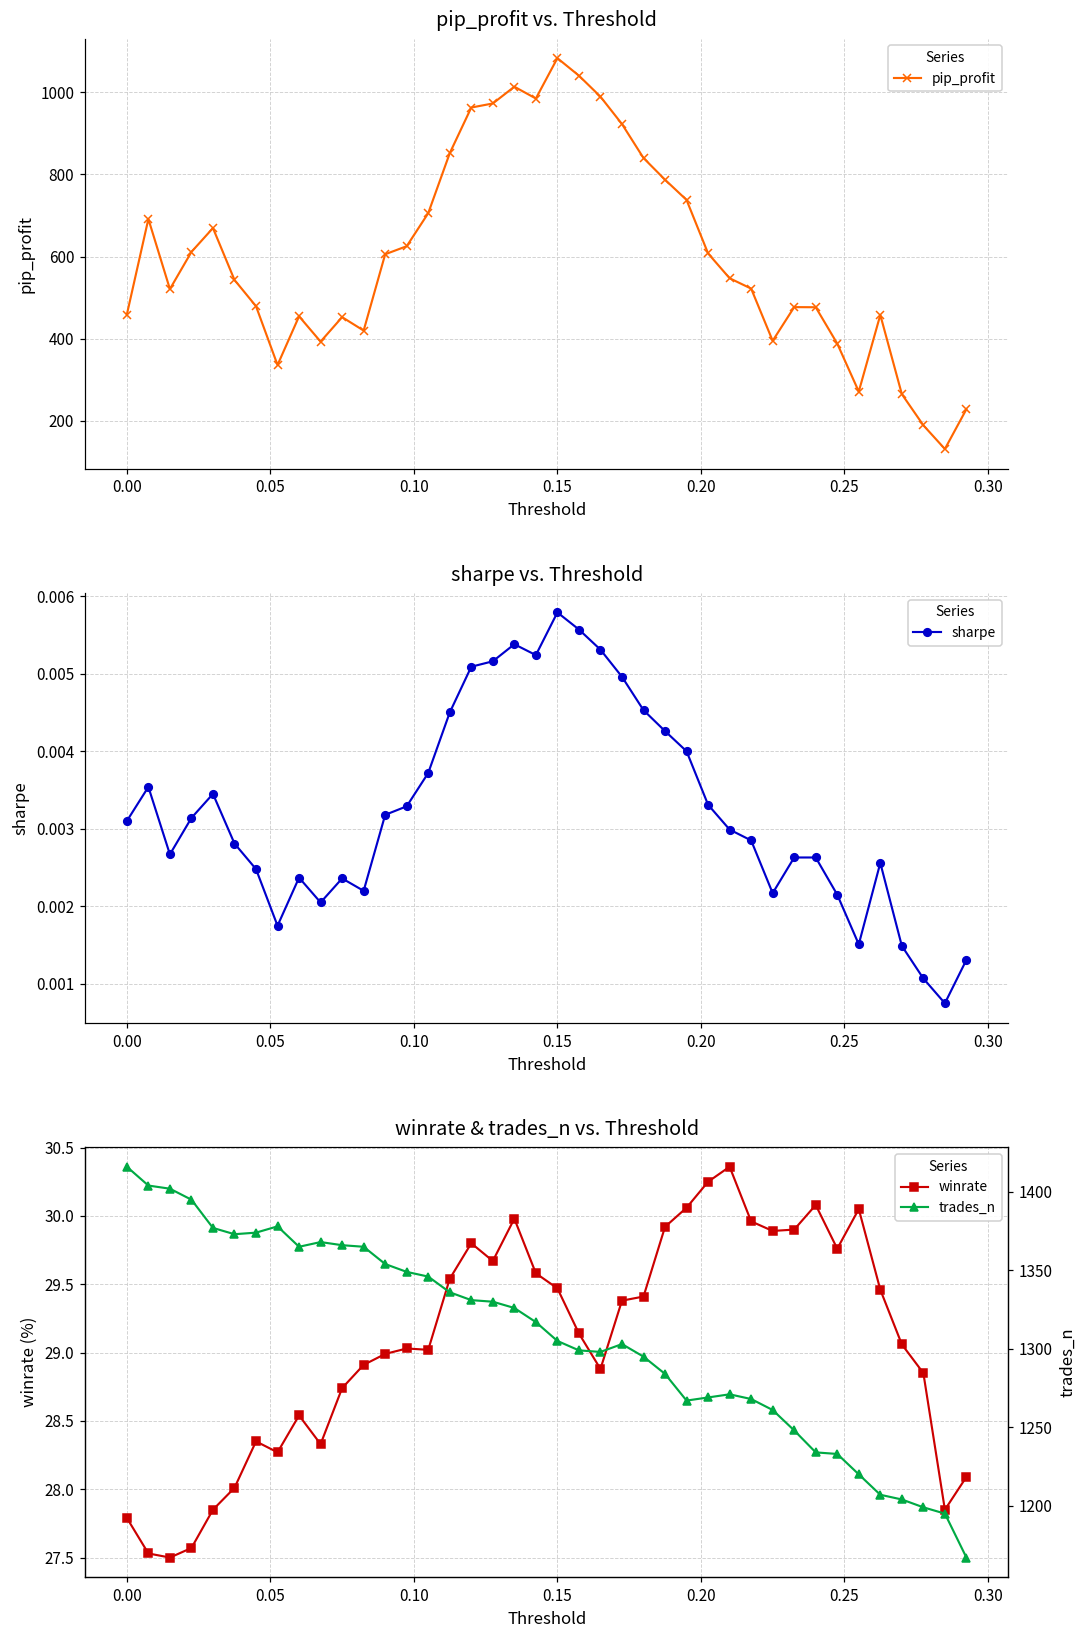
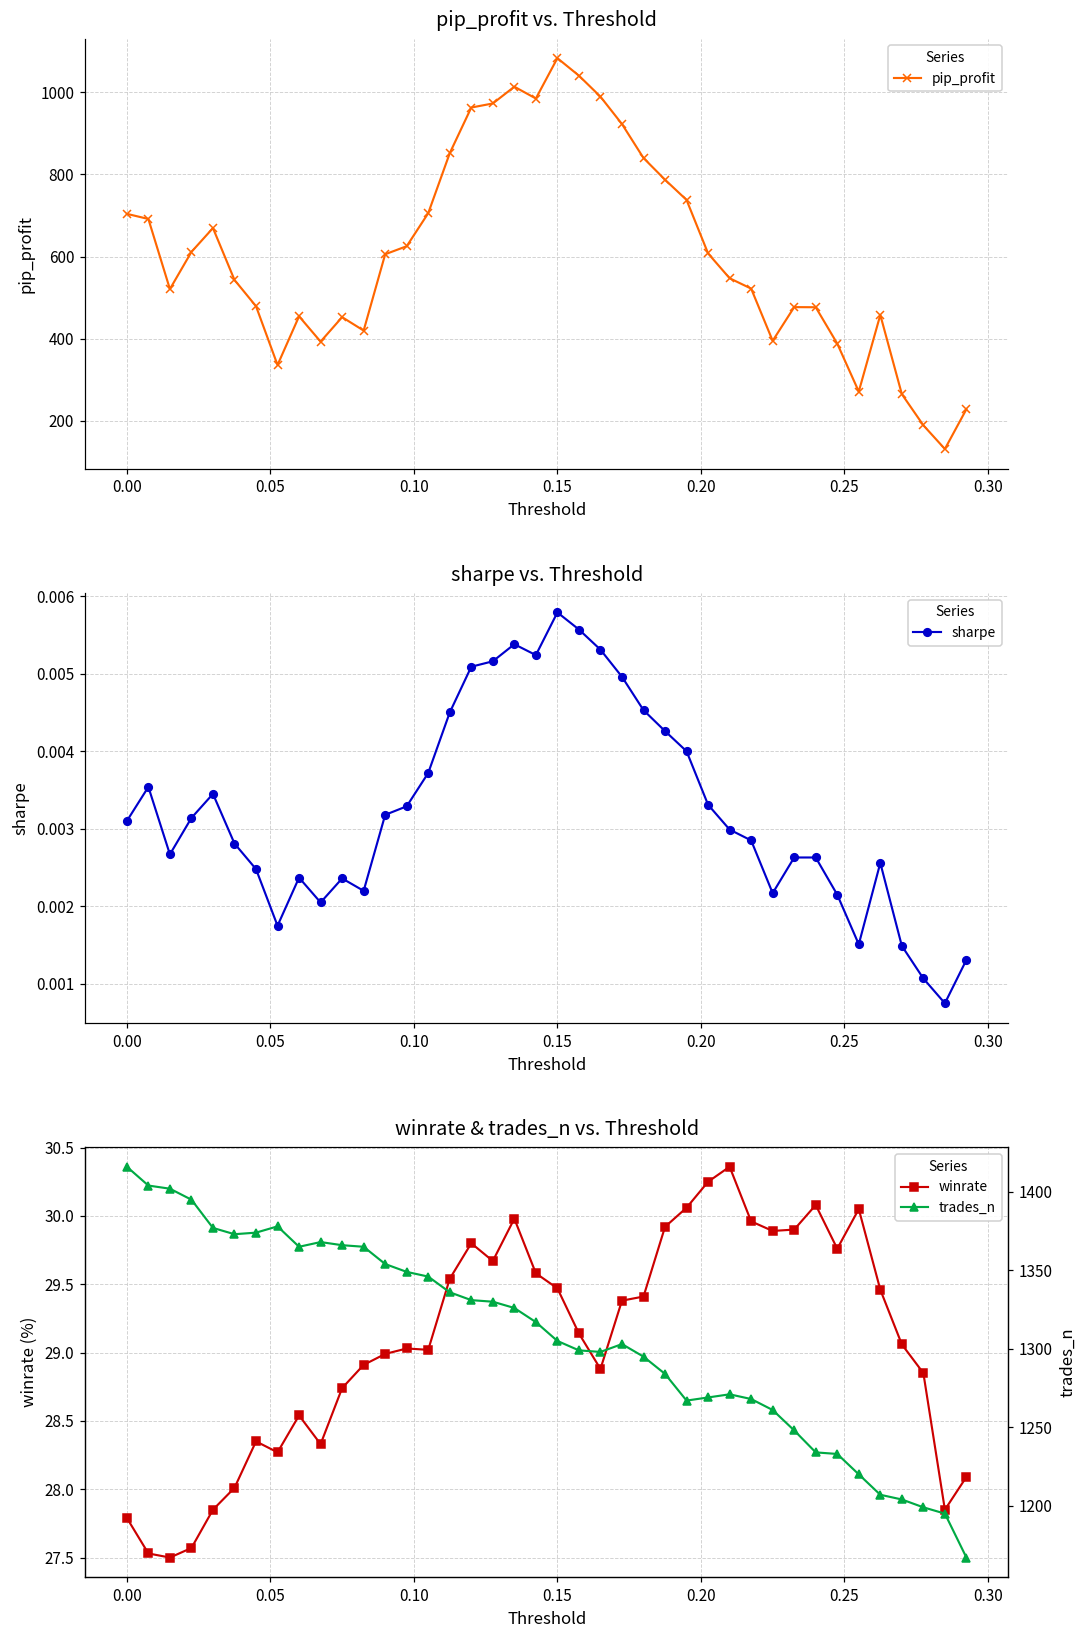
  {
    "pip_profit vs. Threshold": {
-     "0.00": 460,
+     "0.00": 700,
      "0.15": 1080
    },
    "sharpe vs. Threshold": {
      "0.00": 0.0031,
      "0.15": 0.0058
    }
  }
